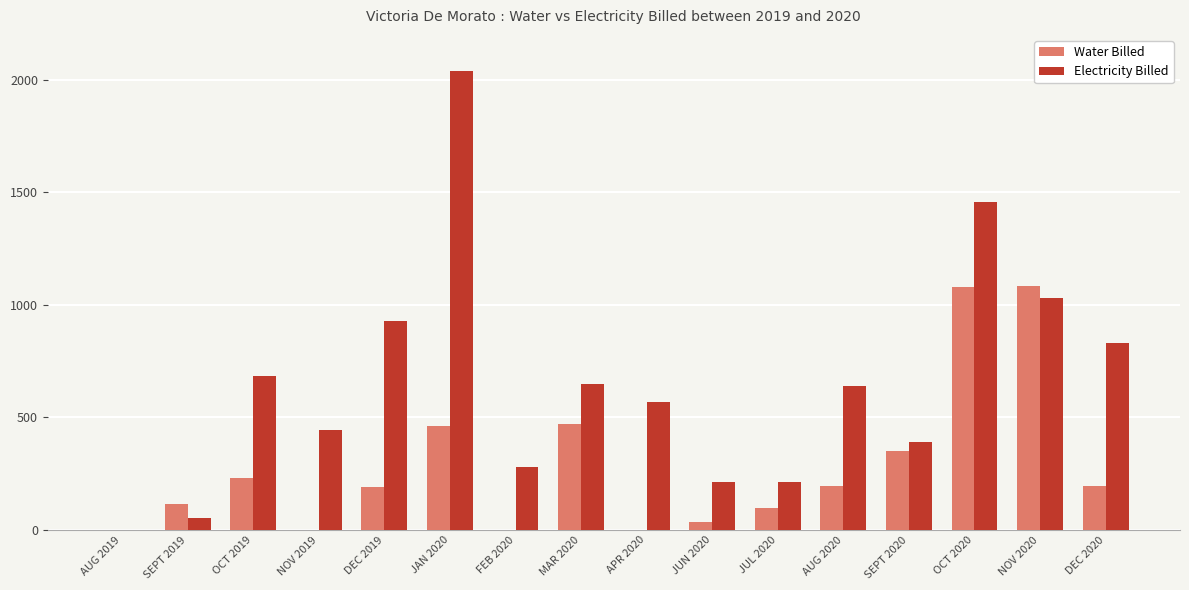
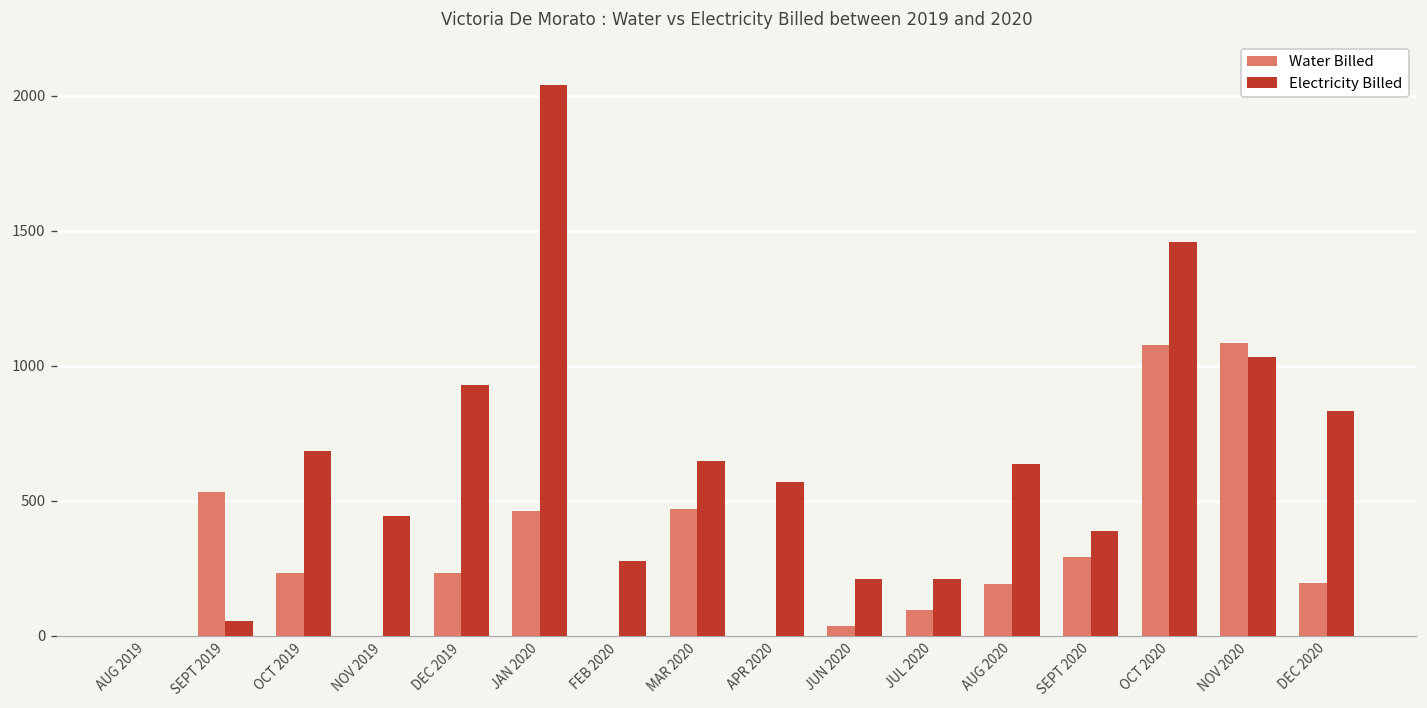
  {
    "Water Billed": {
      "AUG 2019": 0,
-     "SEPT 2019": 120,
+     "SEPT 2019": 530,
      "OCT 2019": 230,
      "NOV 2019": 0,
-     "DEC 2019": 190,
+     "DEC 2019": 230,
      "JAN 2020": 460,
      "FEB 2020": 0,
      "MAR 2020": 470,
      "APR 2020": 0,
      "JUN 2020": 40,
      "JUL 2020": 100,
      "AUG 2020": 190,
-     "SEPT 2020": 350,
+     "SEPT 2020": 290,
      "OCT 2020": 1080,
      "NOV 2020": 1080,
      "DEC 2020": 200
    },
    "Electricity Billed": {
      "AUG 2019": 0,
      "SEPT 2019": 50,
      "OCT 2019": 680,
      "NOV 2019": 440,
      "DEC 2019": 930,
      "JAN 2020": 2040,
      "FEB 2020": 280,
      "MAR 2020": 650,
      "APR 2020": 570,
      "JUN 2020": 210,
      "JUL 2020": 210,
      "AUG 2020": 640,
      "SEPT 2020": 390,
      "OCT 2020": 1460,
      "NOV 2020": 1030,
      "DEC 2020": 830
    }
  }
